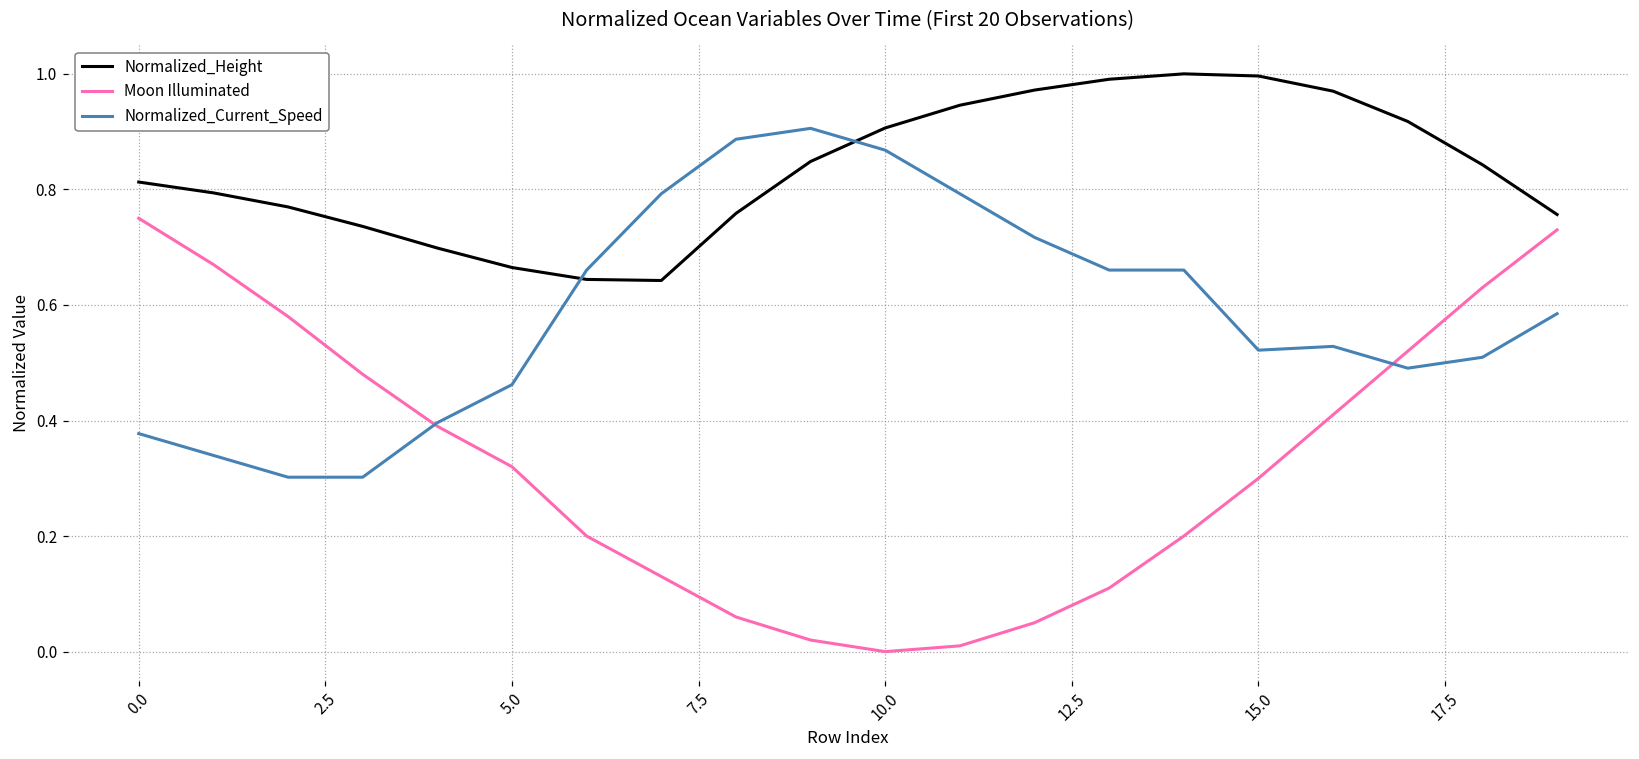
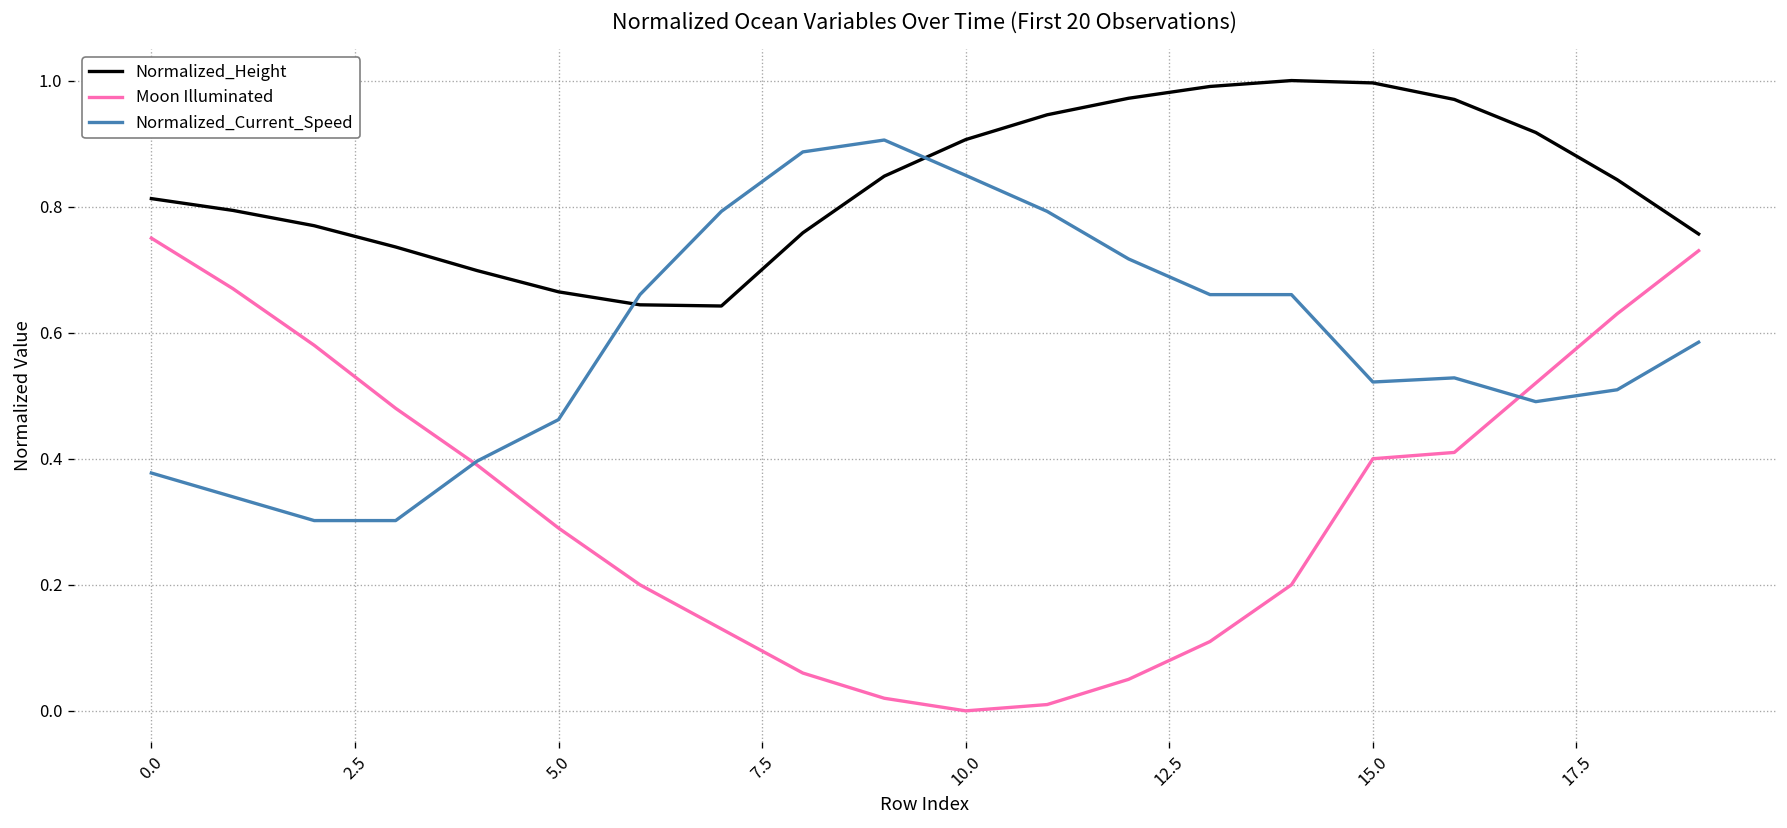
  {
    "Normalized_Height": {
      "0.0": 0.81,
      "5.0": 0.66,
      "10.0": 0.91,
      "15.0": 1.00
    },
    "Moon Illuminated": {
      "0.0": 0.75,
-     "5.0": 0.32,
+     "5.0": 0.29,
      "10.0": 0.00,
-     "15.0": 0.3
+     "15.0": 0.4
    },
    "Normalized_Current_Speed": {
      "0.0": 0.38,
      "5.0": 0.46,
-     "10.0": 0.87,
+     "10.0": 0.85,
      "15.0": 0.52
    }
  }
